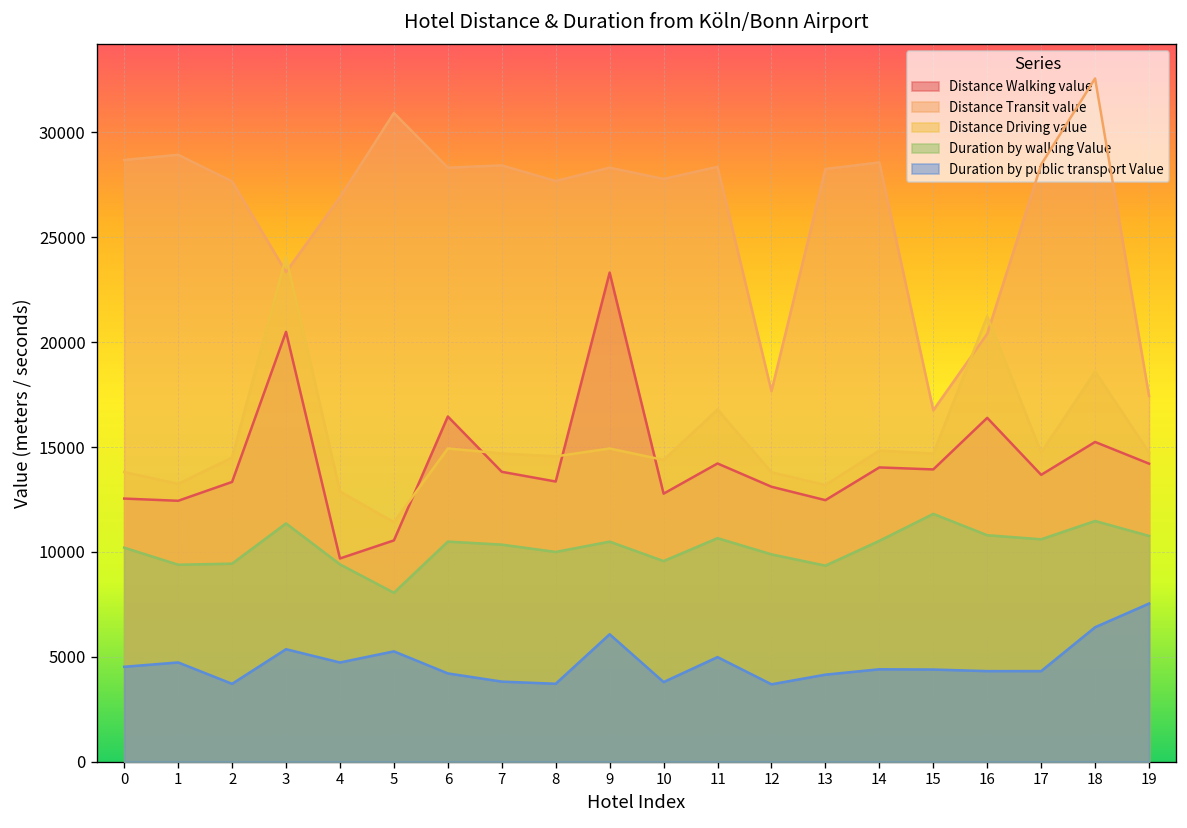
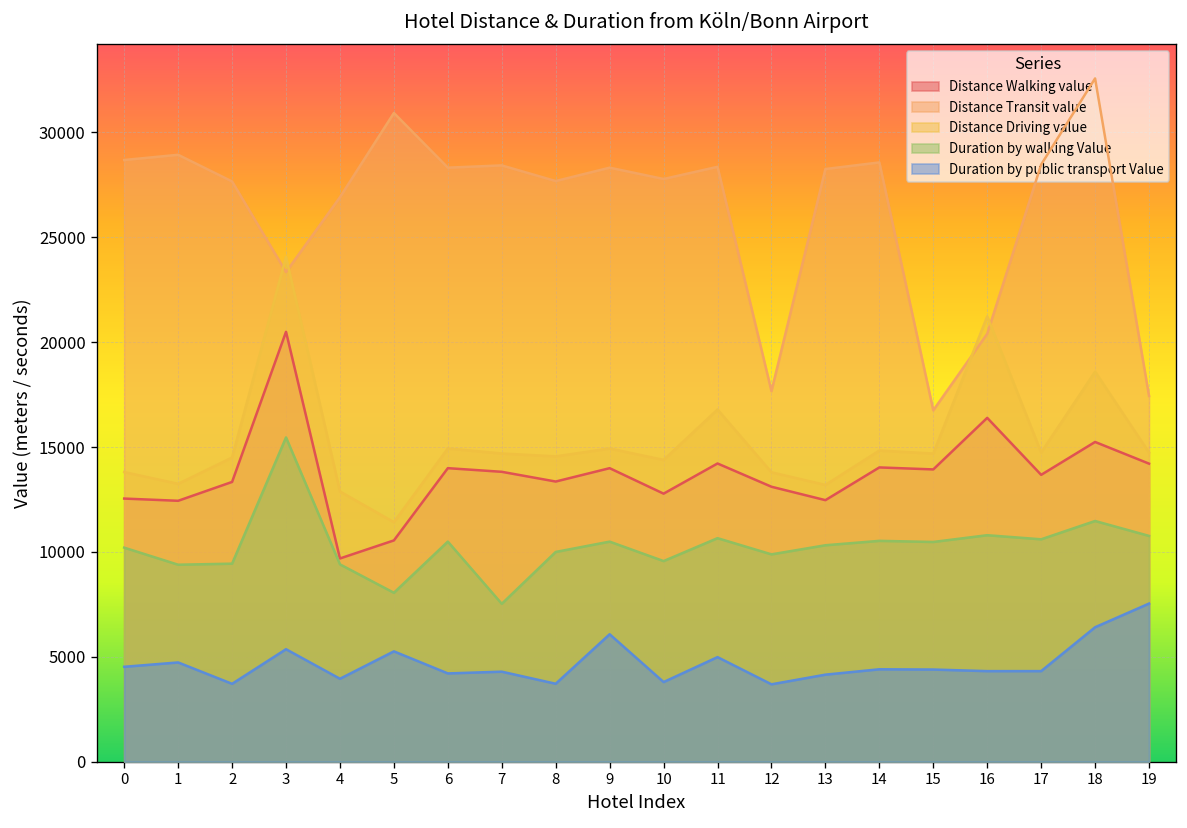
  {
    "Distance Walking value": {
      "0": 12500,
      "1": 12400,
      "2": 13300,
      "3": 20500,
      "4": 9700,
      "5": 10600,
-     "6": 16500,
+     "6": 14000,
      "7": 13800,
      "8": 13400,
-     "9": 23300,
+     "9": 14000,
      "10": 12800,
      "11": 14200,
      "12": 13100,
      "13": 12500,
      "14": 14000,
      "15": 13900,
      "16": 16400,
      "17": 13700,
      "18": 15200,
      "19": 14200
    },
    "Duration by walking Value": {
      "0": 10200,
      "1": 9400,
      "2": 9400,
-     "3": 11400,
+     "3": 15500,
      "4": 9400,
      "5": 8100,
      "6": 10500,
-     "7": 10300,
+     "7": 7500,
      "8": 10000,
      "9": 10500,
      "10": 9600,
      "11": 10700,
      "12": 9900,
-     "13": 9300,
+     "13": 10300,
      "14": 10500,
-     "15": 11800,
+     "15": 10500,
      "16": 10800,
      "17": 10600,
      "18": 11500,
      "19": 10800
    },
    "Duration by public transport Value": {
      "0": 4500,
      "1": 4700,
      "2": 3700,
      "3": 5400,
-     "4": 4700,
+     "4": 4000,
      "5": 5300,
      "6": 4200,
-     "7": 3800,
+     "7": 4300,
      "8": 3700,
      "9": 6100,
      "10": 3800,
      "11": 5000,
      "12": 3700,
      "13": 4100,
      "14": 4400,
      "15": 4400,
      "16": 4300,
      "17": 4300,
      "18": 6400,
      "19": 7500
    }
  }
